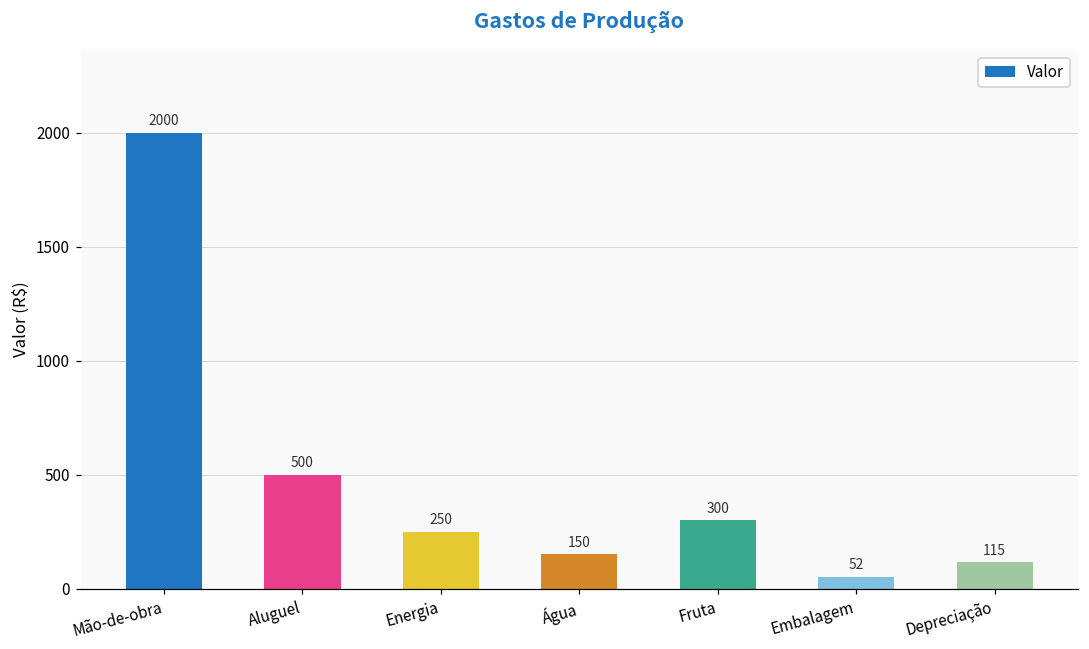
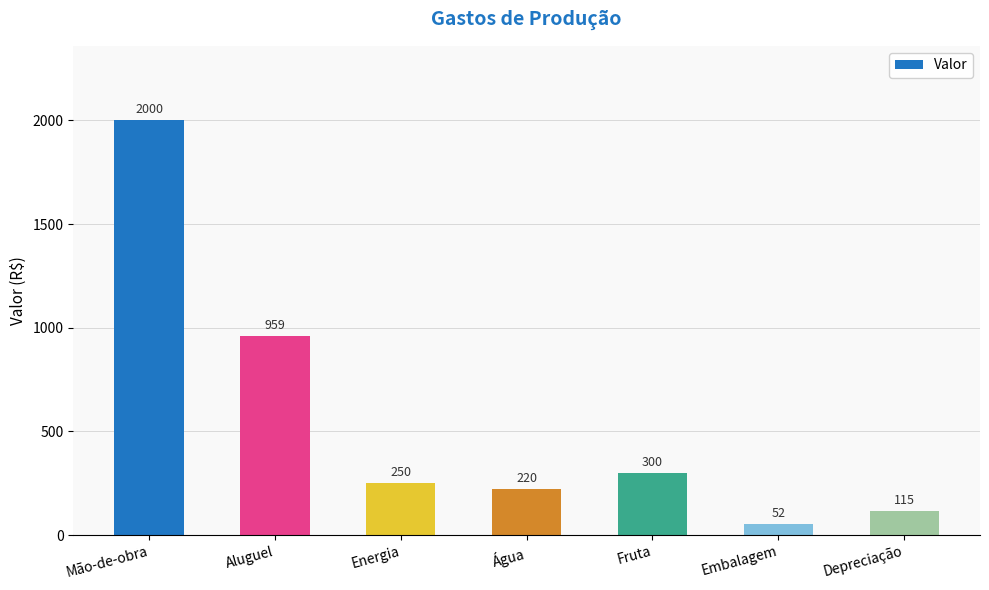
  {
    "Mão-de-obra": 2000,
-   "Aluguel": 500,
+   "Aluguel": 959,
    "Energia": 250,
-   "Água": 150,
+   "Água": 220,
    "Fruta": 300,
    "Embalagem": 52,
    "Depreciação": 115
  }
